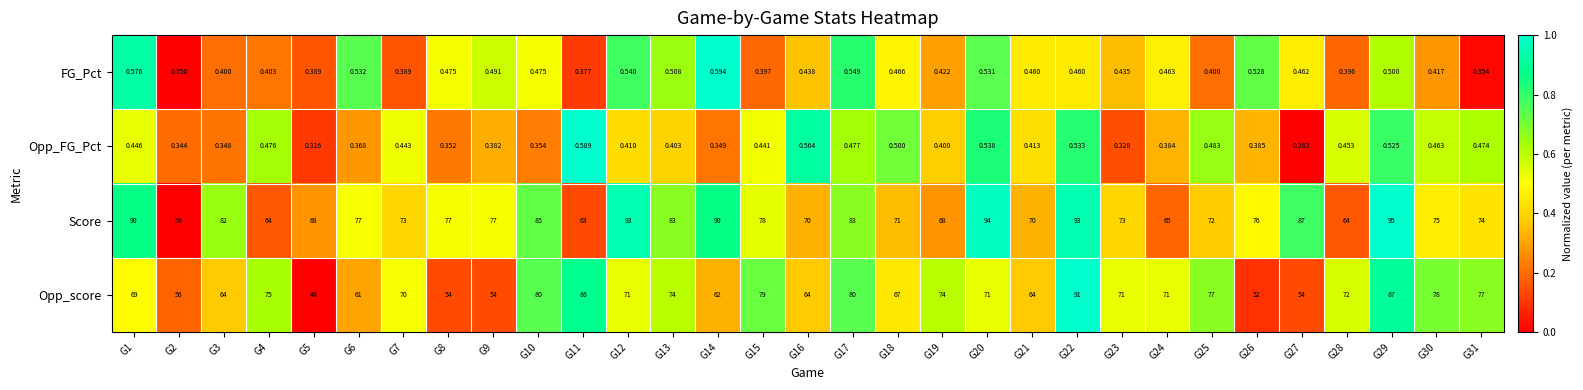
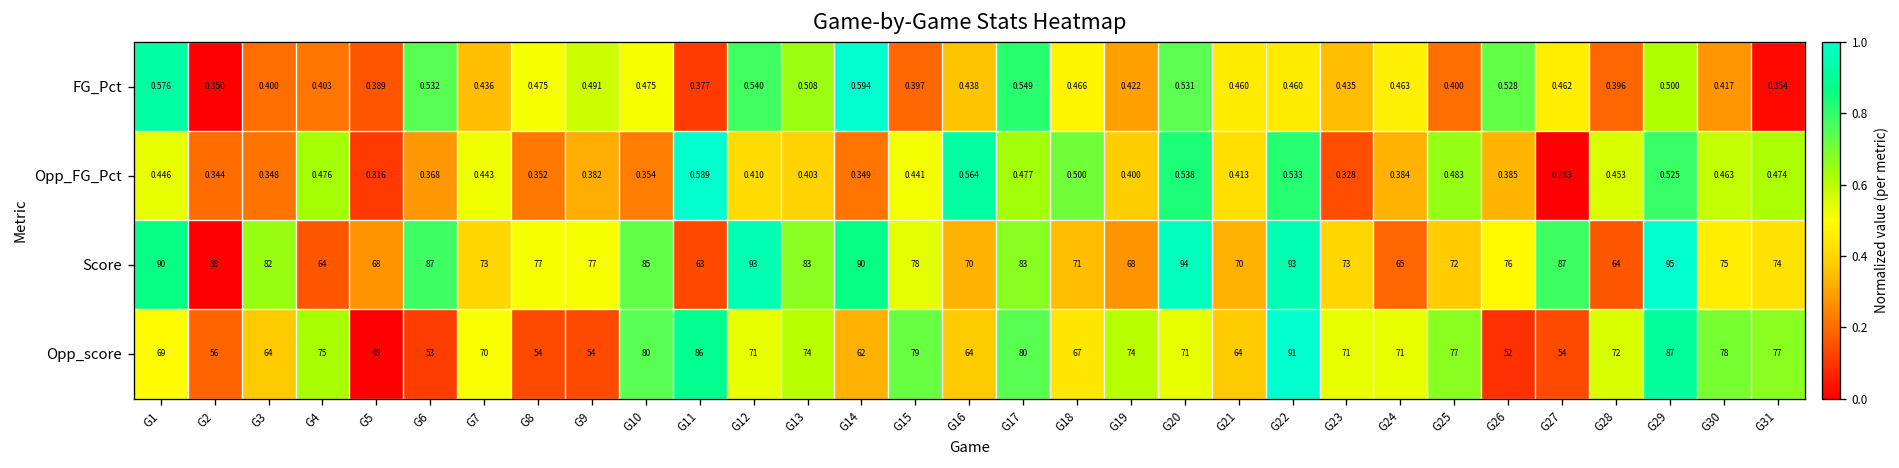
  {
    "FG_Pct": {
      "G1": 0.576,
      "G2": 0.350,
      "G3": 0.400,
      "G4": 0.403,
      "G5": 0.389,
      "G6": 0.532,
-     "G7": 0.389,
+     "G7": 0.436,
      "G8": 0.475,
      "G9": 0.491,
      "G10": 0.475,
      "G11": 0.377,
      "G12": 0.540,
      "G13": 0.508,
      "G14": 0.594,
      "G15": 0.397,
      "G16": 0.438,
      "G17": 0.549,
      "G18": 0.466,
      "G19": 0.422,
      "G20": 0.531,
      "G21": 0.460,
      "G22": 0.460,
      "G23": 0.435,
      "G24": 0.463,
      "G25": 0.400,
      "G26": 0.528,
      "G27": 0.462,
      "G28": 0.396,
      "G29": 0.500,
      "G30": 0.417,
      "G31": 0.354
    },
    "Opp_FG_Pct": {
      "G1": 0.446,
      "G2": 0.344,
      "G3": 0.348,
      "G4": 0.476,
      "G5": 0.316,
      "G6": 0.368,
      "G7": 0.443,
      "G8": 0.352,
      "G9": 0.382,
      "G10": 0.354,
      "G11": 0.589,
      "G12": 0.410,
      "G13": 0.403,
      "G14": 0.349,
      "G15": 0.441,
      "G16": 0.564,
      "G17": 0.477,
      "G18": 0.500,
      "G19": 0.400,
      "G20": 0.538,
      "G21": 0.413,
      "G22": 0.533,
      "G23": 0.328,
      "G24": 0.384,
      "G25": 0.483,
      "G26": 0.385,
      "G27": 0.283,
      "G28": 0.453,
      "G29": 0.525,
      "G30": 0.463,
      "G31": 0.474
    },
    "Score": {
      "G1": 90,
      "G2": 58,
      "G3": 82,
      "G4": 64,
      "G5": 68,
-     "G6": 77,
+     "G6": 87,
      "G7": 73,
      "G8": 77,
      "G9": 77,
      "G10": 85,
      "G11": 63,
      "G12": 93,
      "G13": 83,
      "G14": 90,
      "G15": 78,
      "G16": 70,
      "G17": 83,
      "G18": 71,
      "G19": 68,
      "G20": 94,
      "G21": 70,
      "G22": 93,
      "G23": 73,
      "G24": 65,
      "G25": 72,
      "G26": 76,
      "G27": 87,
      "G28": 64,
      "G29": 95,
      "G30": 75,
      "G31": 74
    },
    "Opp_score": {
      "G1": 69,
      "G2": 56,
      "G3": 64,
      "G4": 75,
      "G5": 48,
-     "G6": 61,
+     "G6": 53,
      "G7": 70,
      "G8": 54,
      "G9": 54,
      "G10": 80,
      "G11": 86,
      "G12": 71,
      "G13": 74,
      "G14": 62,
      "G15": 79,
      "G16": 64,
      "G17": 80,
      "G18": 67,
      "G19": 74,
      "G20": 71,
      "G21": 64,
      "G22": 91,
      "G23": 71,
      "G24": 71,
      "G25": 77,
      "G26": 52,
      "G27": 54,
      "G28": 72,
      "G29": 87,
      "G30": 78,
      "G31": 77
    }
  }
